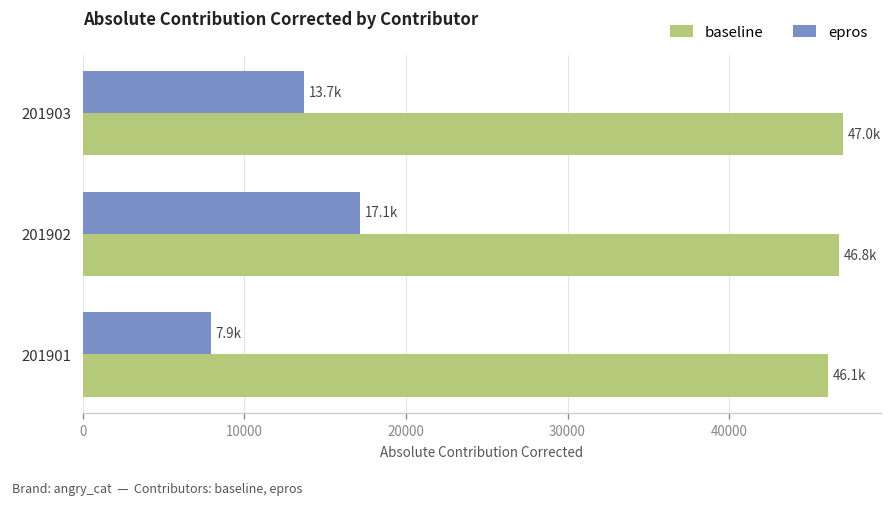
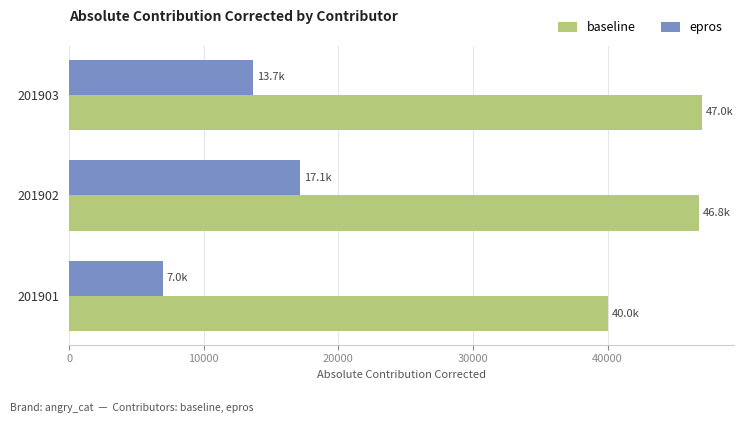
  {
    "baseline": {
      "201903": "47.0k",
      "201902": "46.8k",
-     "201901": "46.1k"
+     "201901": "40.0k"
    },
    "epros": {
      "201903": "13.7k",
      "201902": "17.1k",
-     "201901": "7.9k"
+     "201901": "7.0k"
    }
  }
